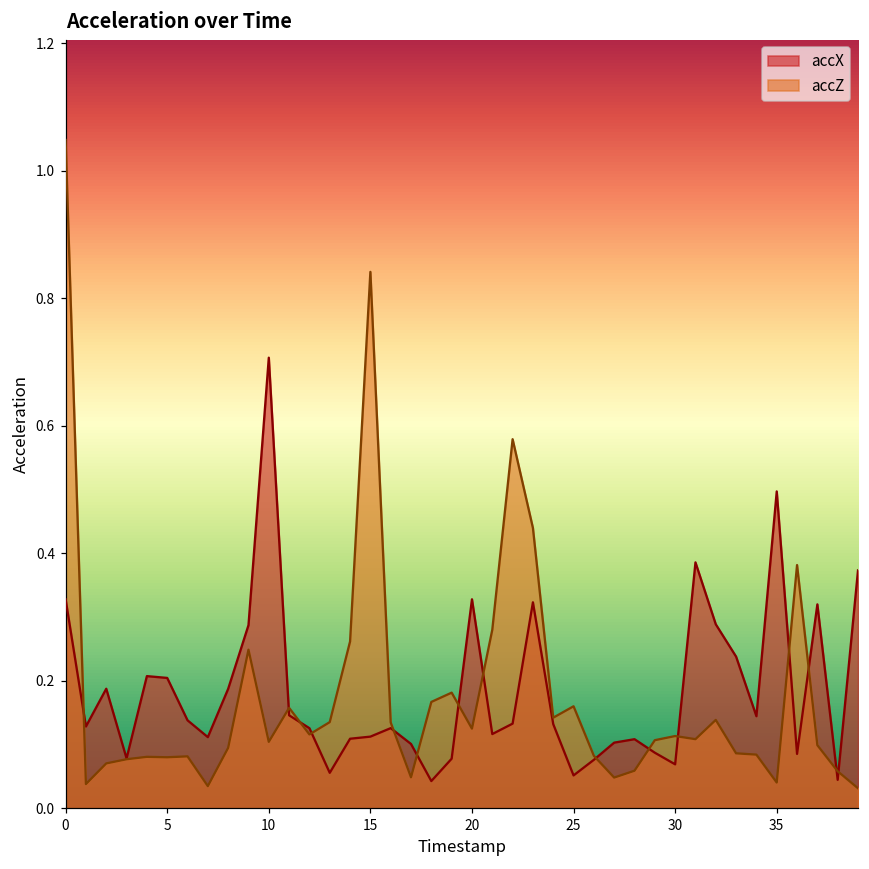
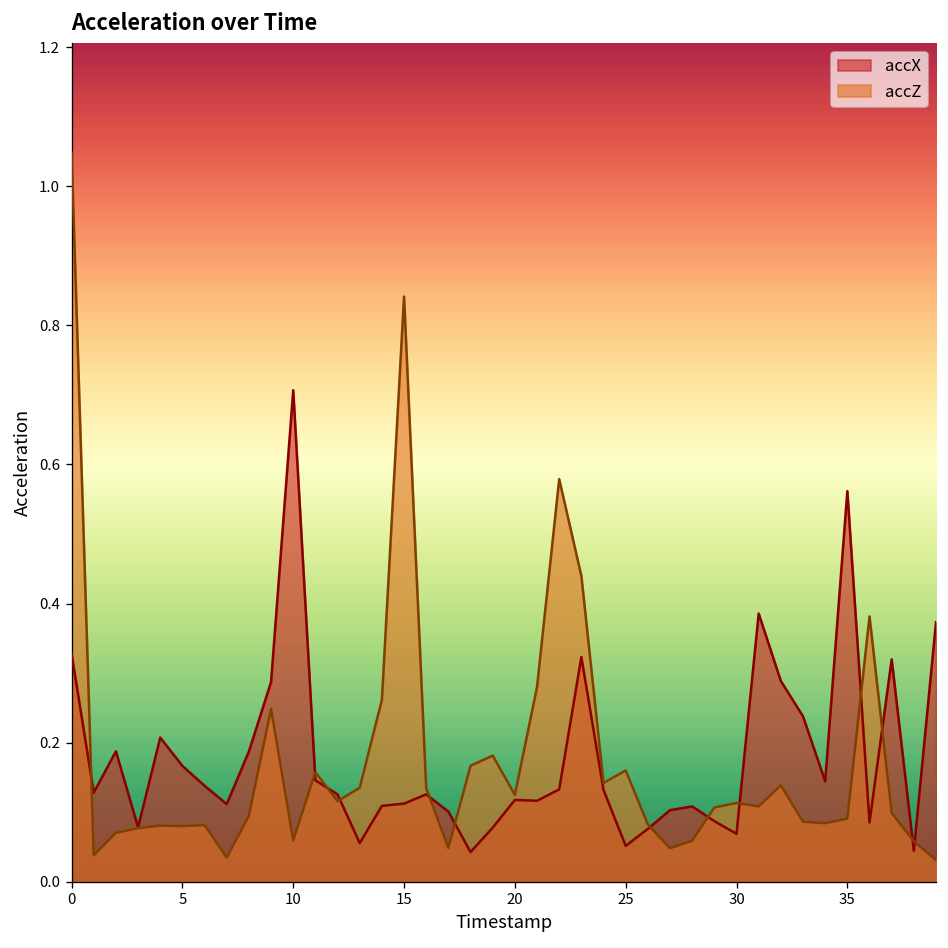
  {
    "accX": {
      "0": 0.33,
-     "5": 0.20,
+     "5": 0.17,
      "10": 0.71,
      "15": 0.11,
-     "20": 0.33,
+     "20": 0.12,
      "25": 0.05,
      "30": 0.07,
-     "35": 0.50
+     "35": 0.56
    },
    "accZ": {
      "0": 1.05,
      "5": 0.08,
-     "10": 0.10,
+     "10": 0.06,
      "15": 0.84,
      "20": 0.12,
      "25": 0.16,
      "30": 0.11,
-     "35": 0.04
+     "35": 0.09
    }
  }
